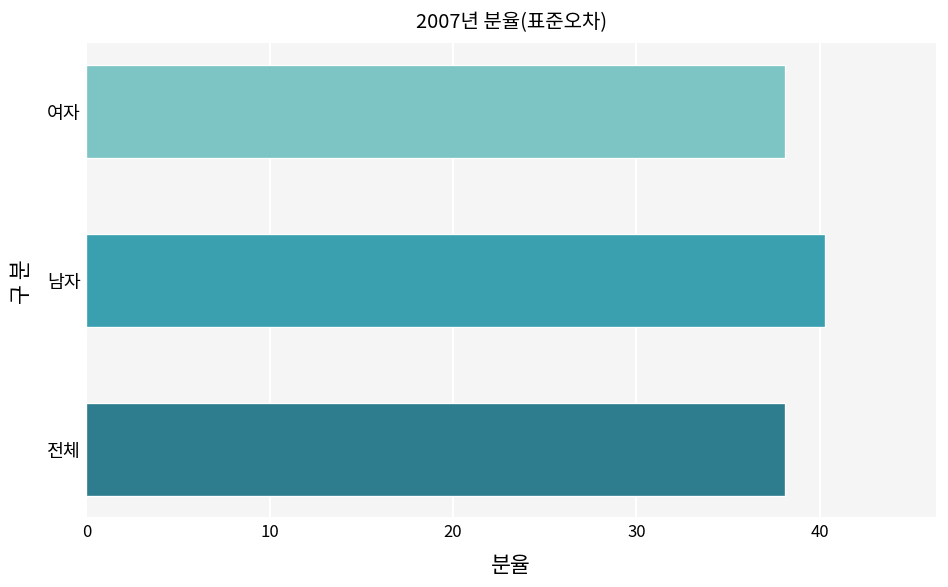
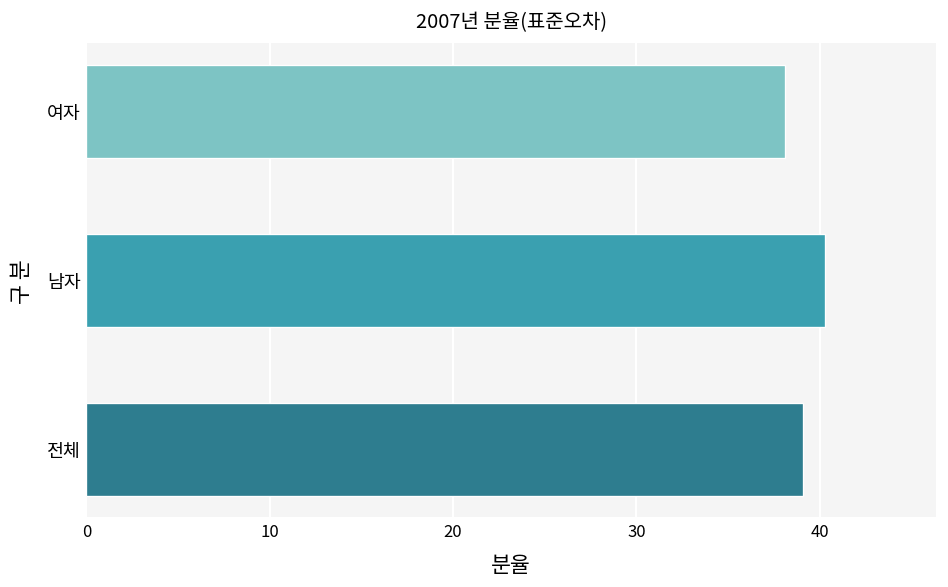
  {
    "여자": 38.1,
    "남자": 40.3,
-   "전체": 38.1
+   "전체": 39.1
  }
